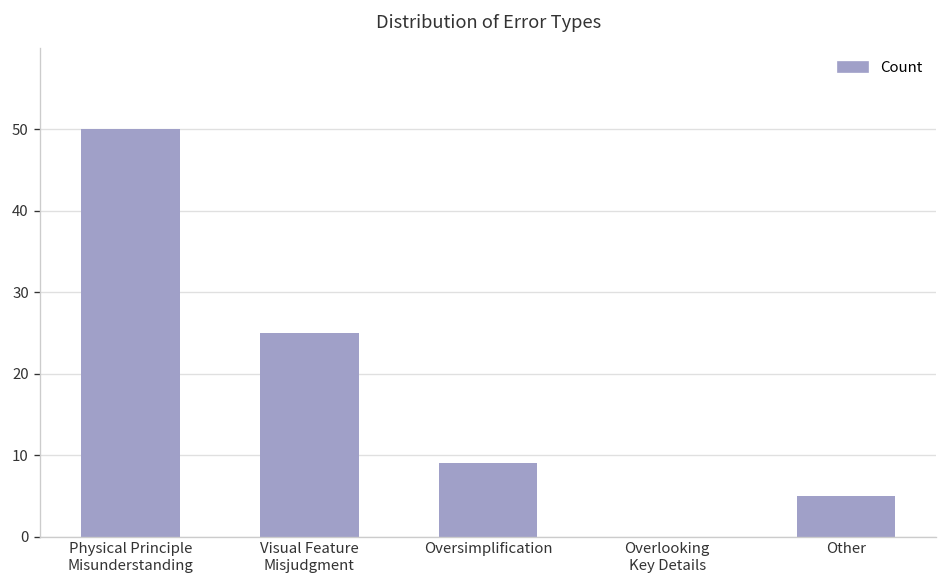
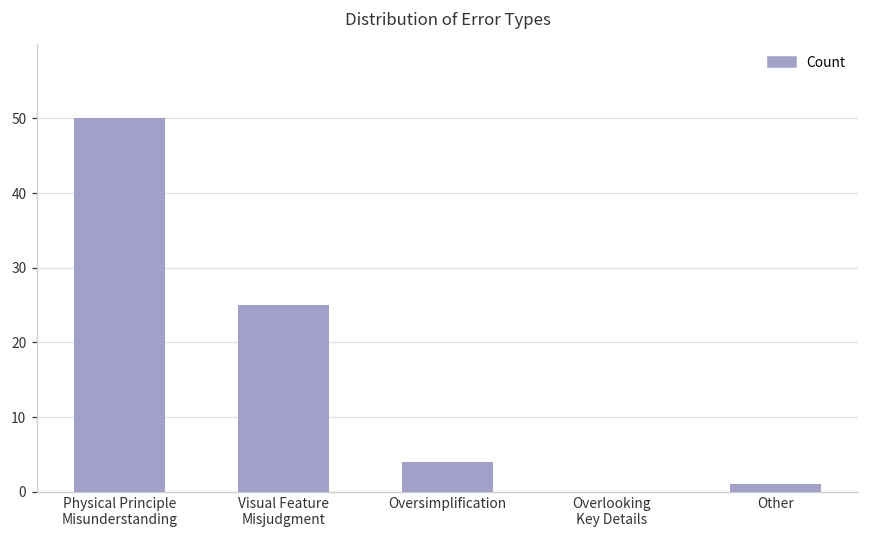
  {
    "Physical Principle Misunderstanding": 50,
    "Visual Feature Misjudgment": 25,
-   "Oversimplification": 9,
+   "Oversimplification": 4,
    "Overlooking Key Details": 0,
-   "Other": 5
+   "Other": 1
  }
